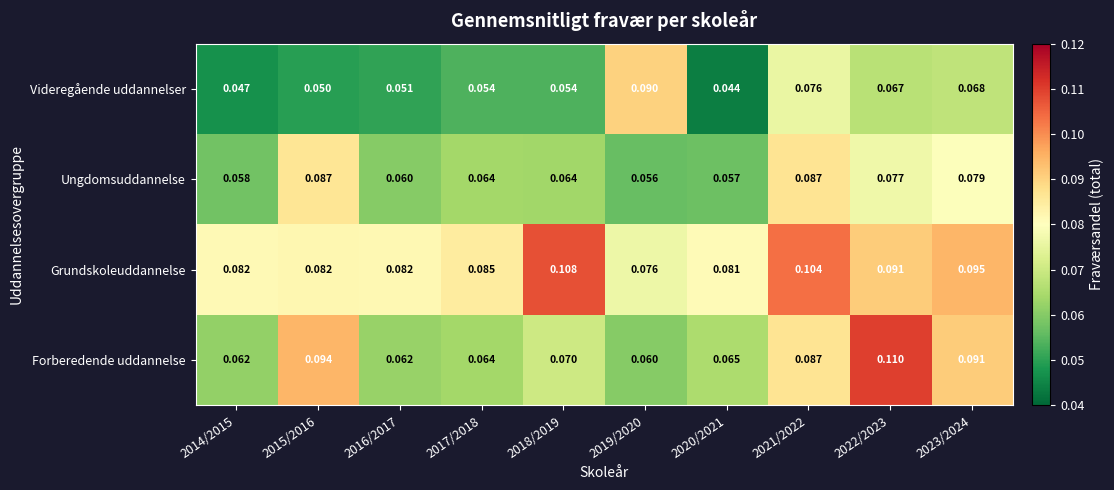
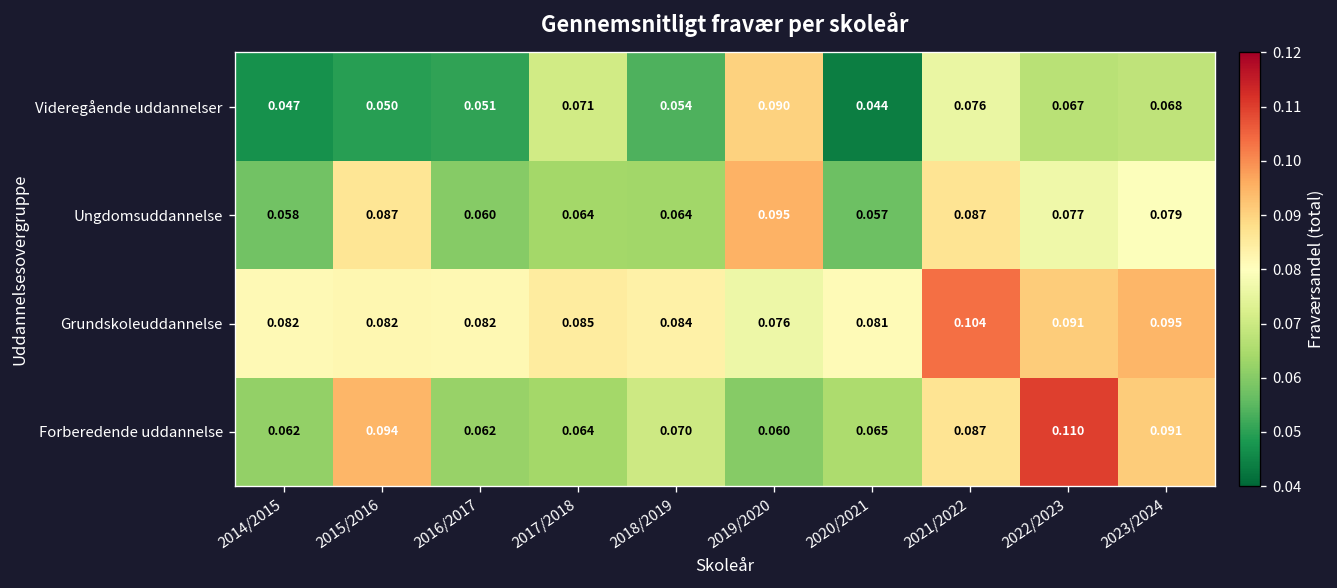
  {
    "Videregående uddannelser": {
      "2014/2015": 0.047,
      "2015/2016": 0.050,
      "2016/2017": 0.051,
-     "2017/2018": 0.054,
+     "2017/2018": 0.071,
      "2018/2019": 0.054,
      "2019/2020": 0.090,
      "2020/2021": 0.044,
      "2021/2022": 0.076,
      "2022/2023": 0.067,
      "2023/2024": 0.068
    },
    "Ungdomsuddannelse": {
      "2014/2015": 0.058,
      "2015/2016": 0.087,
      "2016/2017": 0.060,
      "2017/2018": 0.064,
      "2018/2019": 0.064,
-     "2019/2020": 0.056,
+     "2019/2020": 0.095,
      "2020/2021": 0.057,
      "2021/2022": 0.087,
      "2022/2023": 0.077,
      "2023/2024": 0.079
    },
    "Grundskoleuddannelse": {
      "2014/2015": 0.082,
      "2015/2016": 0.082,
      "2016/2017": 0.082,
      "2017/2018": 0.085,
-     "2018/2019": 0.108,
+     "2018/2019": 0.084,
      "2019/2020": 0.076,
      "2020/2021": 0.081,
      "2021/2022": 0.104,
      "2022/2023": 0.091,
      "2023/2024": 0.095
    },
    "Forberedende uddannelse": {
      "2014/2015": 0.062,
      "2015/2016": 0.094,
      "2016/2017": 0.062,
      "2017/2018": 0.064,
      "2018/2019": 0.070,
      "2019/2020": 0.060,
      "2020/2021": 0.065,
      "2021/2022": 0.087,
      "2022/2023": 0.110,
      "2023/2024": 0.091
    }
  }
